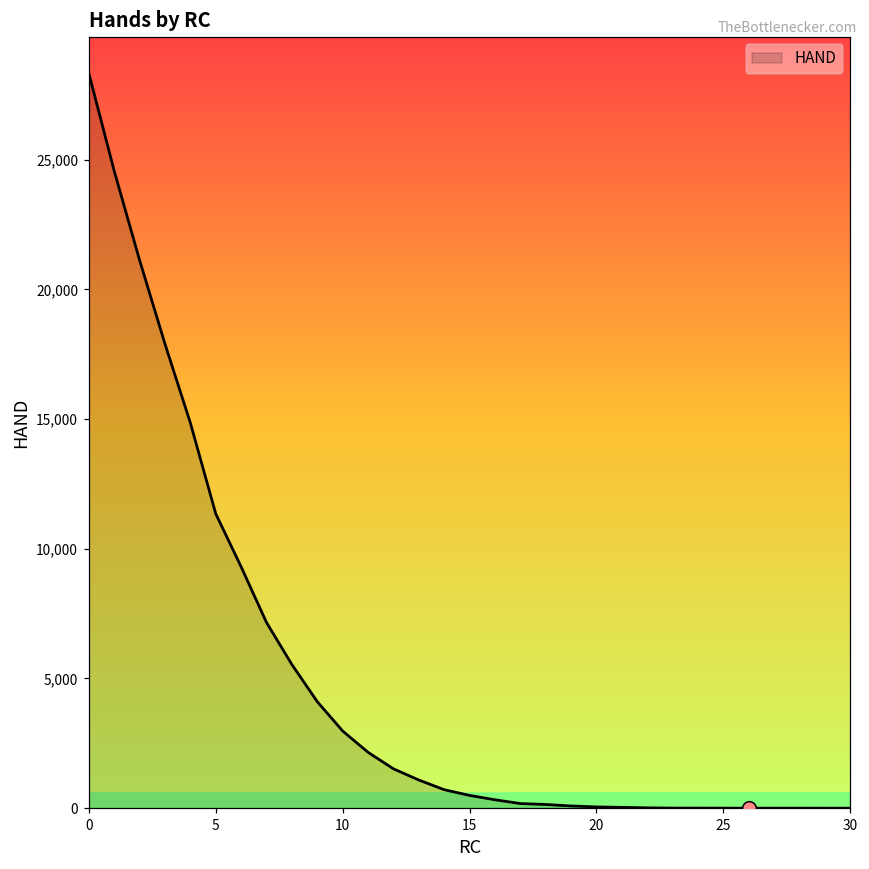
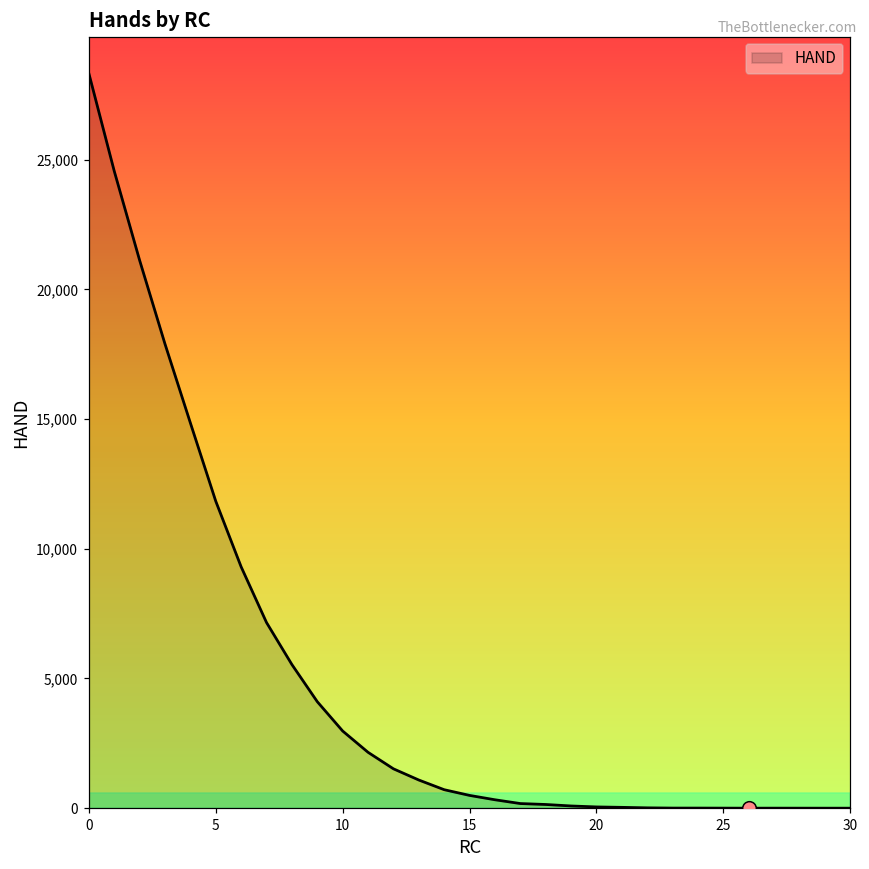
  {
    "HAND": {
      "0": "28,300",
-     "5": "11,300",
+     "5": "11,800",
      "10": "3,000"
    }
  }
